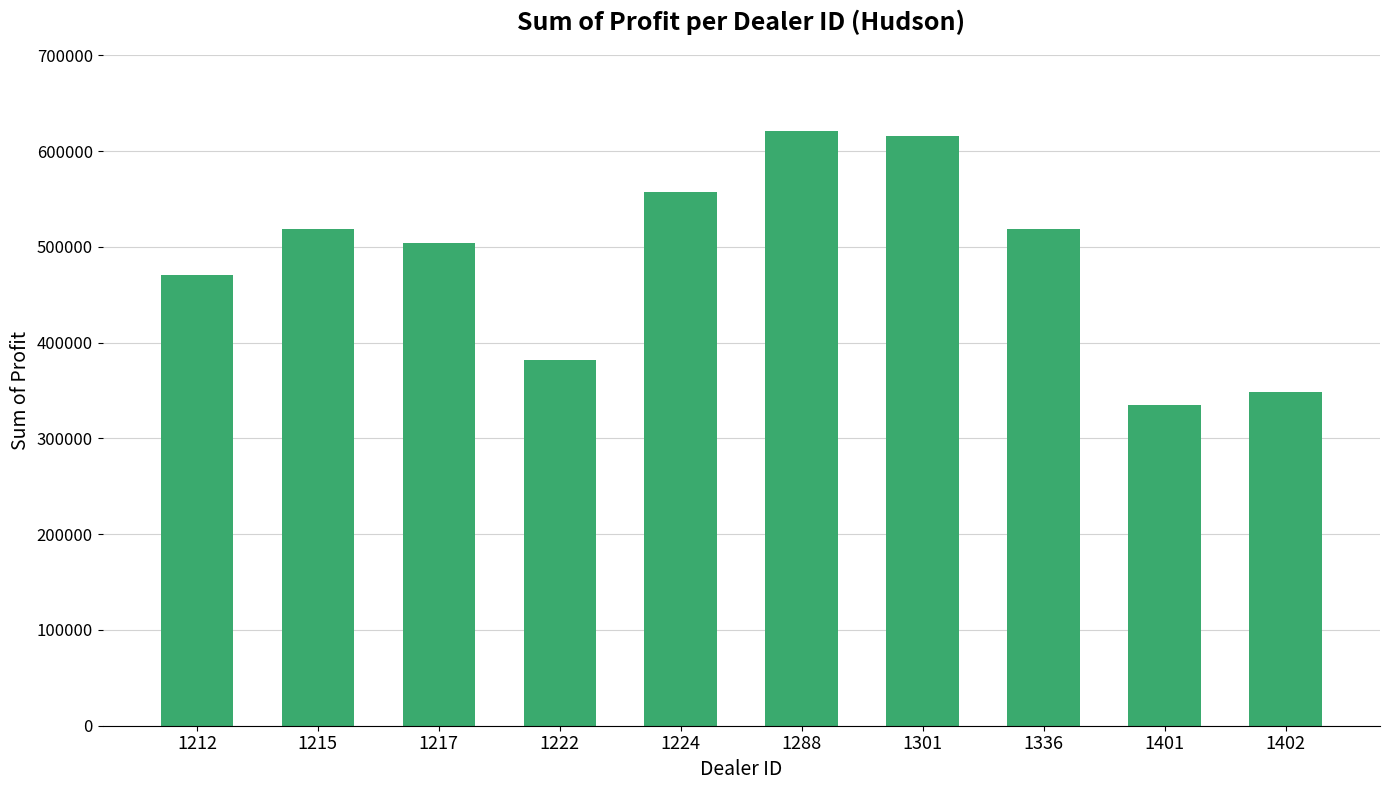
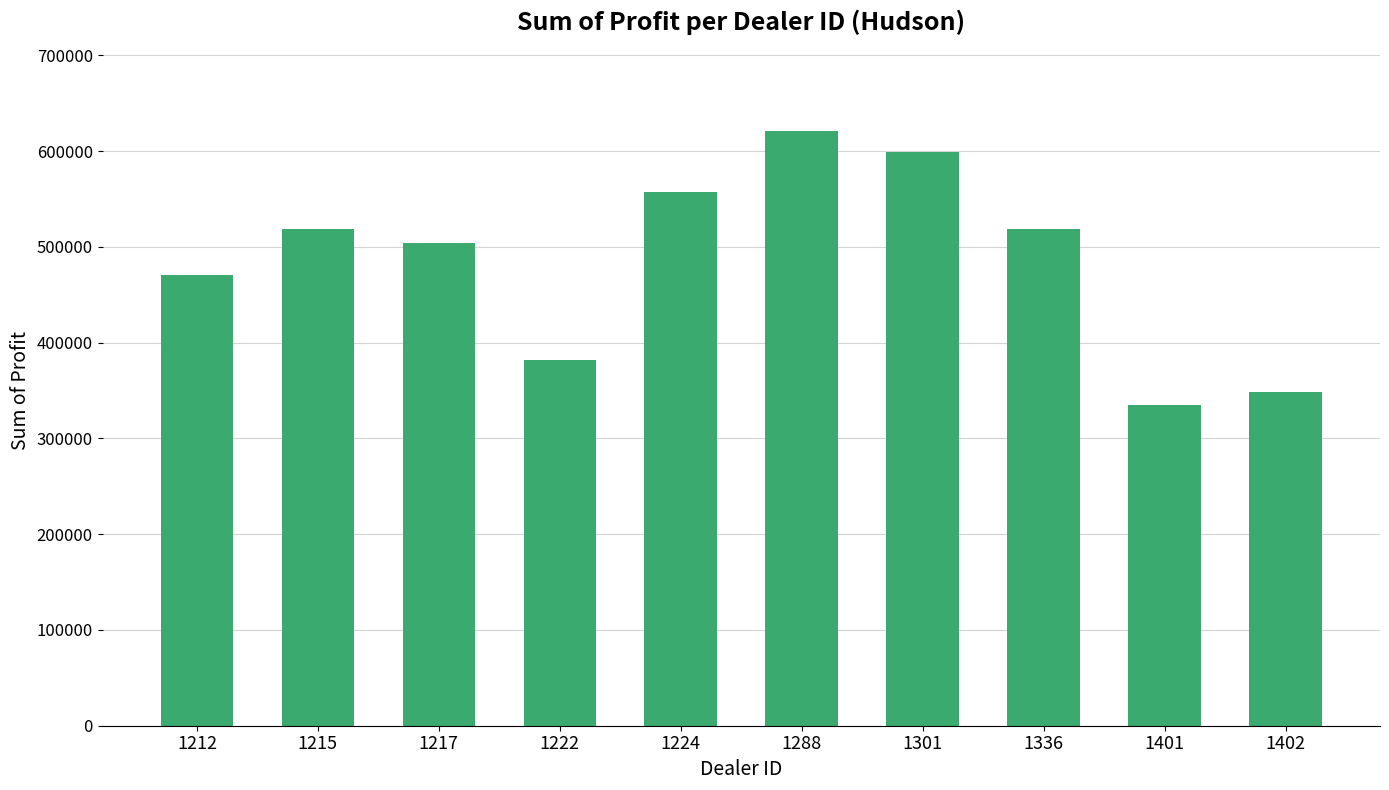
  {
    "1212": 470000,
    "1215": 520000,
    "1217": 500000,
    "1222": 380000,
    "1224": 560000,
    "1288": 620000,
-   "1301": 620000,
+   "1301": 600000,
    "1336": 520000,
    "1401": 330000,
    "1402": 350000
  }
